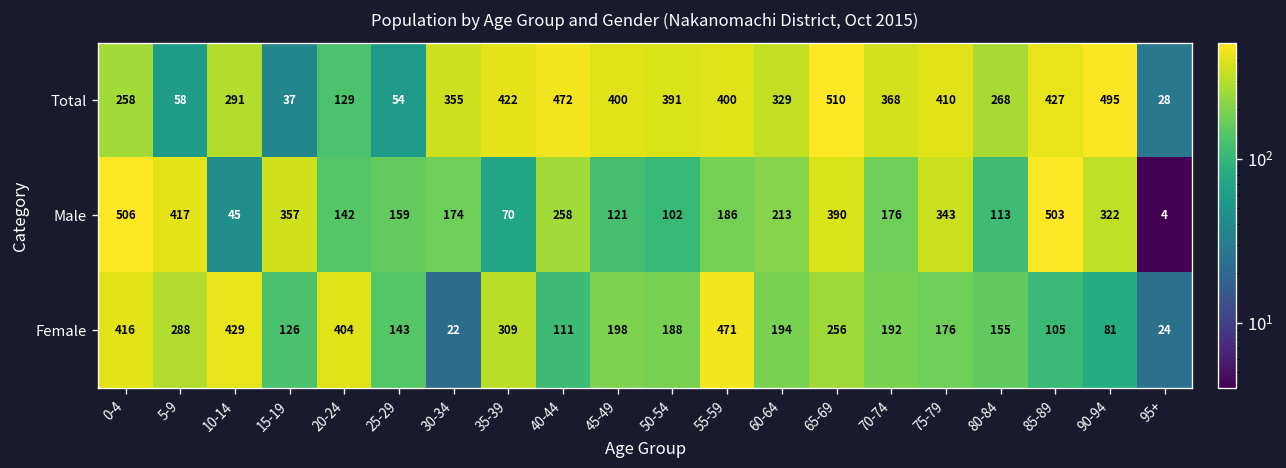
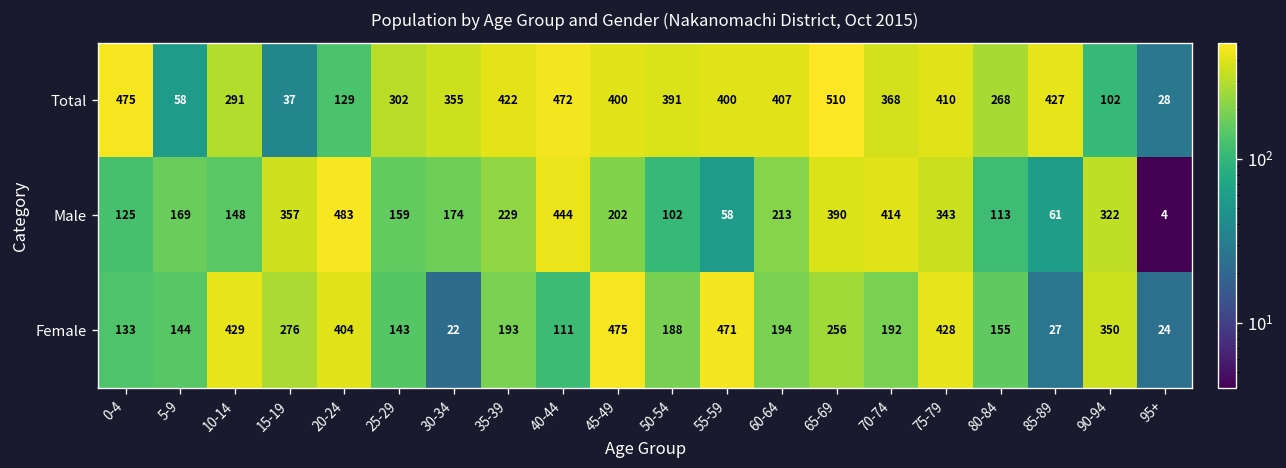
  {
    "Total": {
-     "0-4": 258,
+     "0-4": 475,
      "5-9": 58,
      "10-14": 291,
      "15-19": 37,
      "20-24": 129,
-     "25-29": 54,
+     "25-29": 302,
      "30-34": 355,
      "35-39": 422,
      "40-44": 472,
      "45-49": 400,
      "50-54": 391,
      "55-59": 400,
-     "60-64": 329,
+     "60-64": 407,
      "65-69": 510,
      "70-74": 368,
      "75-79": 410,
      "80-84": 268,
      "85-89": 427,
-     "90-94": 495,
+     "90-94": 102,
      "95+": 28
    },
    "Male": {
-     "0-4": 506,
-     "5-9": 417,
-     "10-14": 45,
+     "0-4": 125,
+     "5-9": 169,
+     "10-14": 148,
      "15-19": 357,
-     "20-24": 142,
+     "20-24": 483,
      "25-29": 159,
      "30-34": 174,
-     "35-39": 70,
-     "40-44": 258,
-     "45-49": 121,
+     "35-39": 229,
+     "40-44": 444,
+     "45-49": 202,
      "50-54": 102,
-     "55-59": 186,
+     "55-59": 58,
      "60-64": 213,
      "65-69": 390,
-     "70-74": 176,
+     "70-74": 414,
      "75-79": 343,
      "80-84": 113,
-     "85-89": 503,
+     "85-89": 61,
      "90-94": 322,
      "95+": 4
    },
    "Female": {
-     "0-4": 416,
-     "5-9": 288,
+     "0-4": 133,
+     "5-9": 144,
      "10-14": 429,
-     "15-19": 126,
+     "15-19": 276,
      "20-24": 404,
      "25-29": 143,
      "30-34": 22,
-     "35-39": 309,
+     "35-39": 193,
      "40-44": 111,
-     "45-49": 198,
+     "45-49": 475,
      "50-54": 188,
      "55-59": 471,
      "60-64": 194,
      "65-69": 256,
      "70-74": 192,
-     "75-79": 176,
+     "75-79": 428,
      "80-84": 155,
-     "85-89": 105,
-     "90-94": 81,
+     "85-89": 27,
+     "90-94": 350,
      "95+": 24
    }
  }
